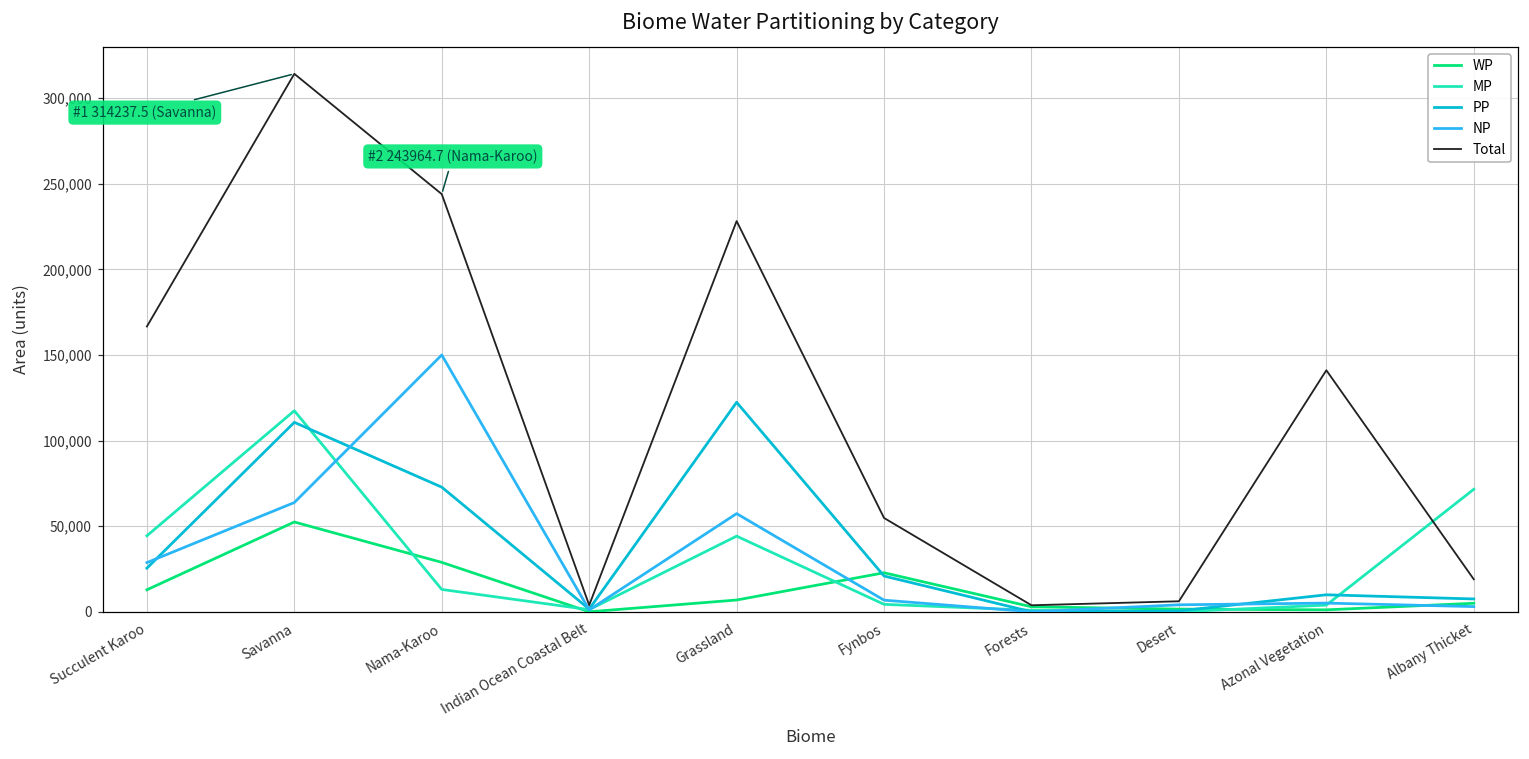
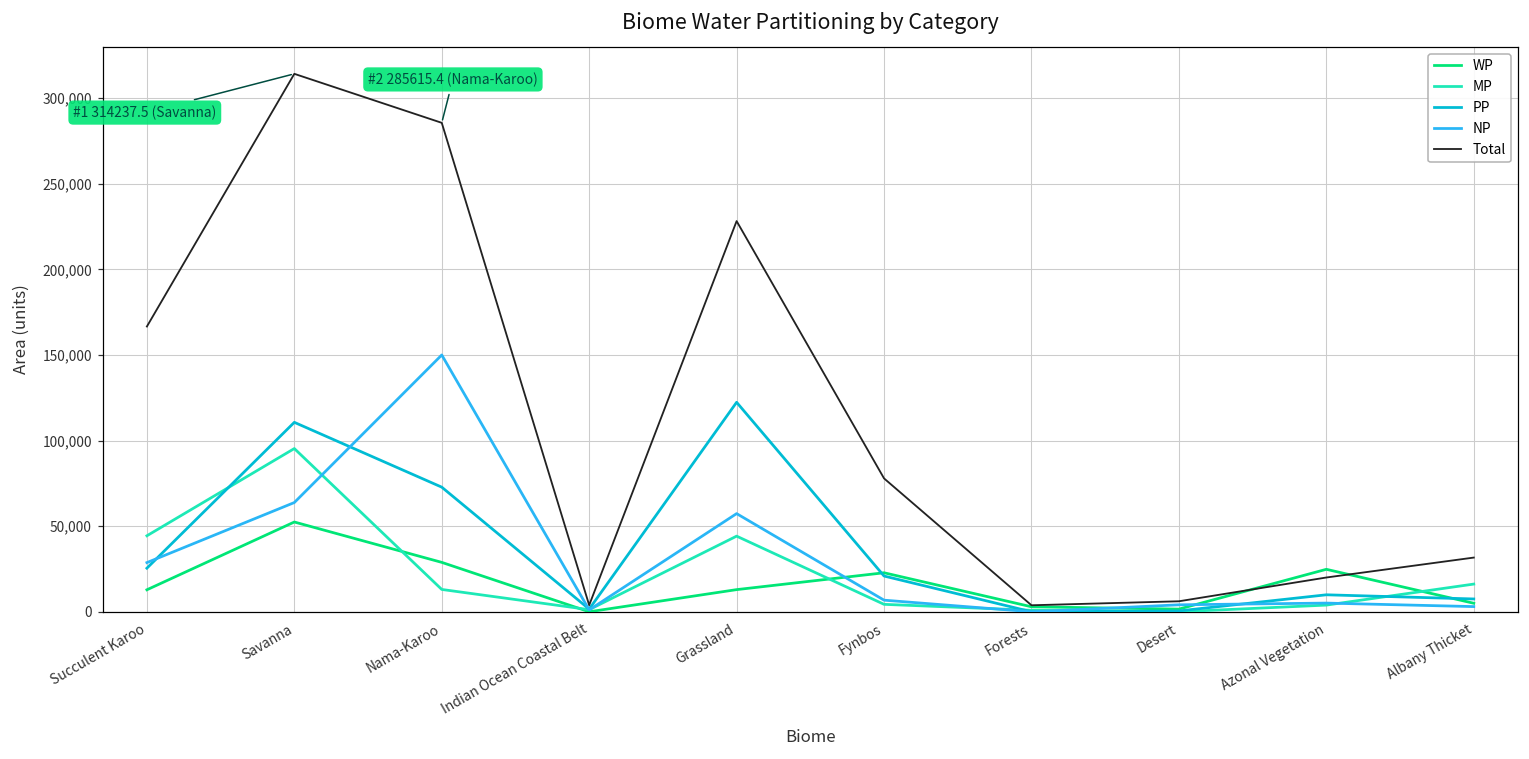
  {
    "WP": {
      "Succulent Karoo": "13,000",
      "Savanna": "52,000",
      "Nama-Karoo": "29,000",
-     "Grassland": "7,000",
+     "Grassland": "13,000",
      "Fynbos": "23,000",
-     "Azonal Vegetation": "1,000",
+     "Azonal Vegetation": "25,000",
      "Albany Thicket": "5,000"
    },
    "MP": {
      "Succulent Karoo": "44,000",
-     "Savanna": "117,000",
+     "Savanna": "95,000",
      "Nama-Karoo": "13,000",
      "Grassland": "44,000",
      "Fynbos": "4,000",
-     "Albany Thicket": "72,000"
+     "Albany Thicket": "16,000"
    },
    "Total": {
-     "Nama-Karoo": "243964.7",
-     "Fynbos": "55,000",
-     "Azonal Vegetation": "141,000",
-     "Albany Thicket": "19,000"
+     "Nama-Karoo": "285615.4",
+     "Fynbos": "78,000",
+     "Azonal Vegetation": "20,000",
+     "Albany Thicket": "32,000"
    }
  }
